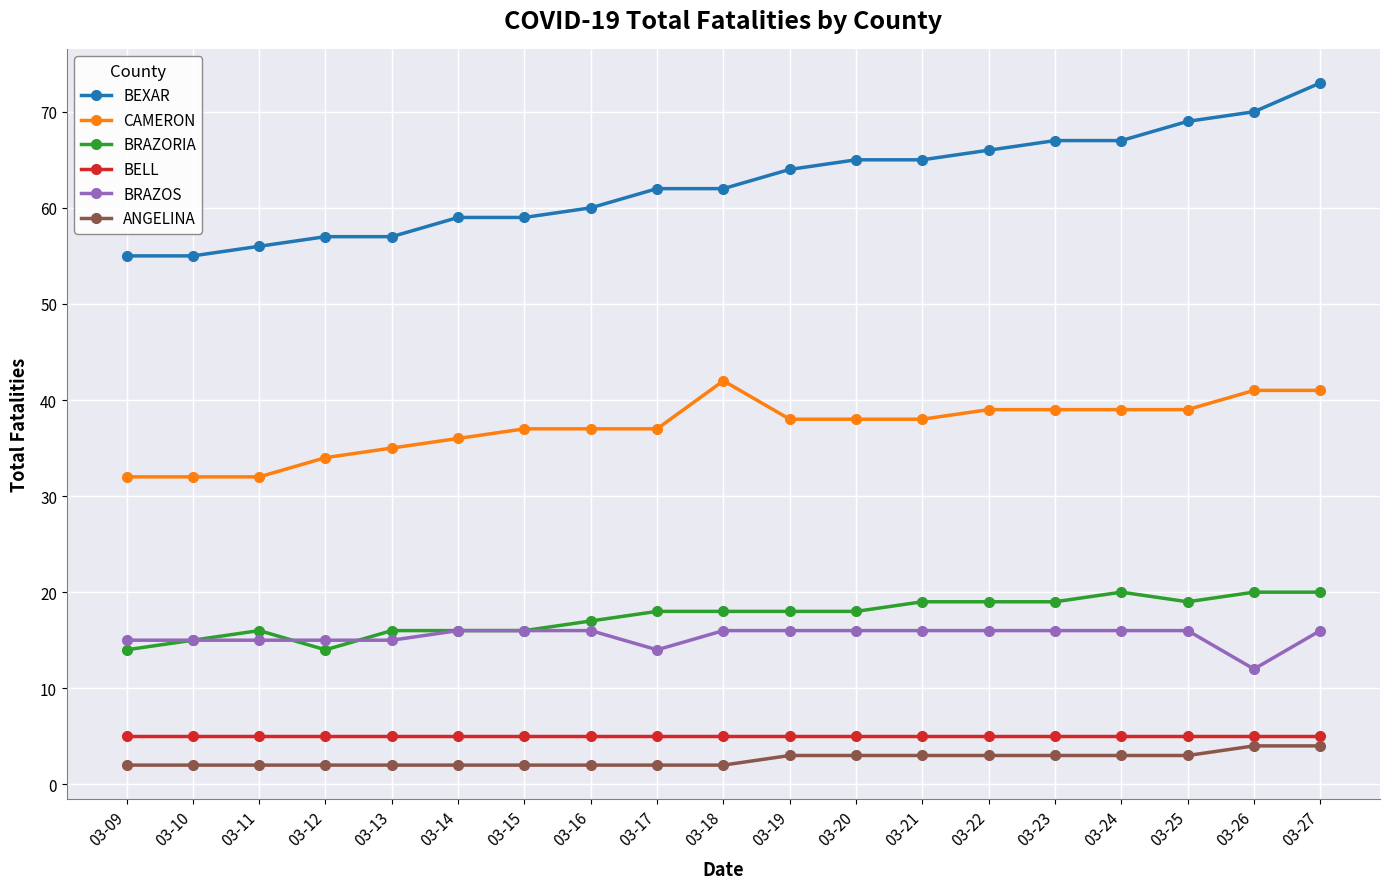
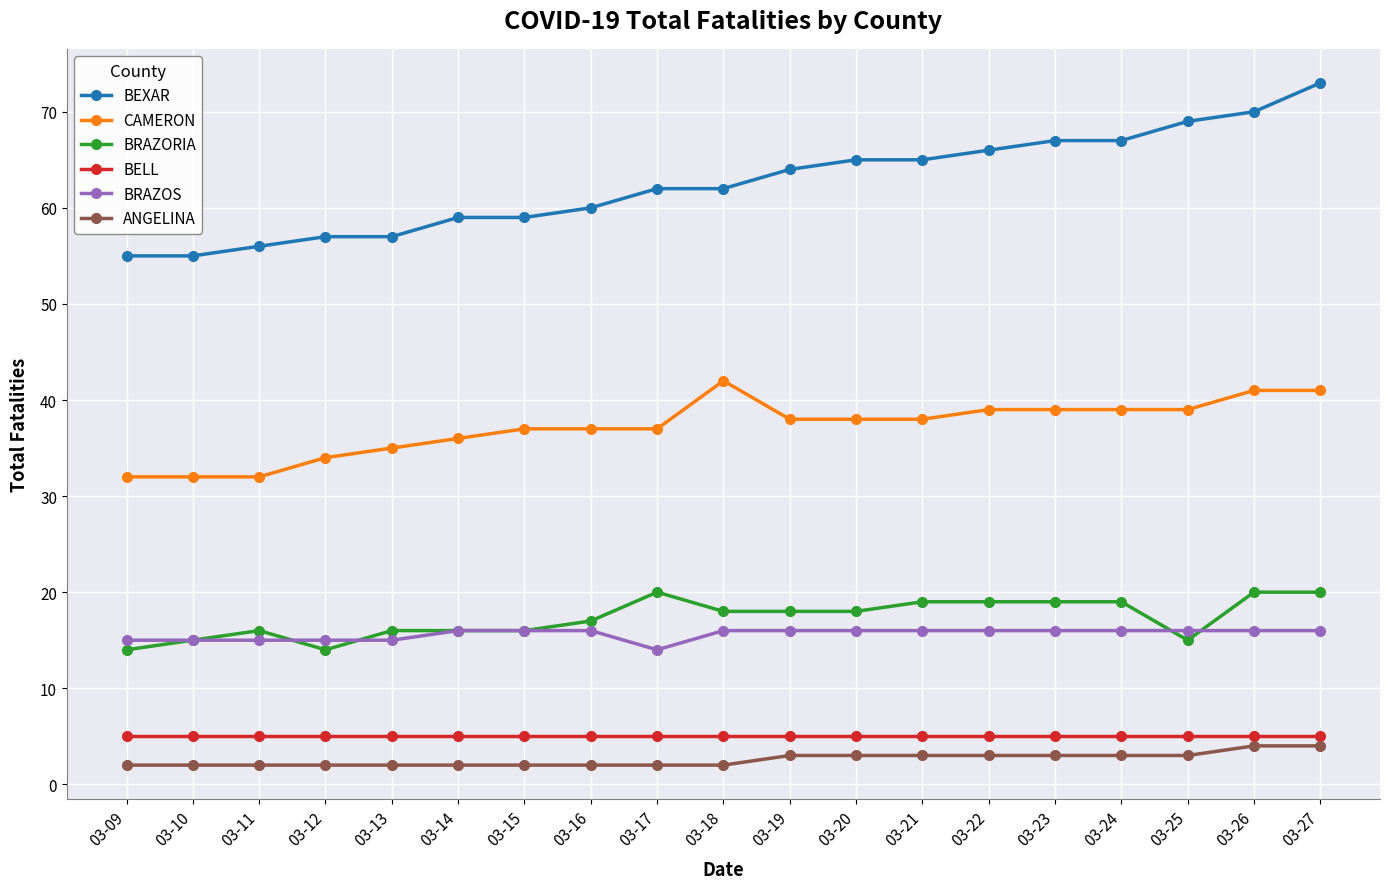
  {
    "BEXAR": {
      "03-09": 55,
      "03-10": 55,
      "03-11": 56,
      "03-12": 57,
      "03-13": 57,
      "03-14": 59,
      "03-15": 59,
      "03-16": 60,
      "03-17": 62,
      "03-18": 62,
      "03-19": 64,
      "03-20": 65,
      "03-21": 65,
      "03-22": 66,
      "03-23": 67,
      "03-24": 67,
      "03-25": 69,
      "03-26": 70,
      "03-27": 73
    },
    "CAMERON": {
      "03-09": 32,
      "03-10": 32,
      "03-11": 32,
      "03-12": 34,
      "03-13": 35,
      "03-14": 36,
      "03-15": 37,
      "03-16": 37,
      "03-17": 37,
      "03-18": 42,
      "03-19": 38,
      "03-20": 38,
      "03-21": 38,
      "03-22": 39,
      "03-23": 39,
      "03-24": 39,
      "03-25": 39,
      "03-26": 41,
      "03-27": 41
    },
    "BRAZORIA": {
      "03-09": 14,
      "03-11": 16,
      "03-12": 14,
      "03-13": 16,
      "03-16": 17,
-     "03-17": 18,
+     "03-17": 20,
      "03-18": 18,
      "03-19": 18,
      "03-20": 18,
      "03-21": 19,
      "03-22": 19,
      "03-23": 19,
-     "03-24": 20,
-     "03-25": 19,
+     "03-24": 19,
+     "03-25": 15,
      "03-26": 20,
      "03-27": 20
    },
    "BELL": {
      "03-09": 5,
      "03-10": 5,
      "03-11": 5,
      "03-12": 5,
      "03-13": 5,
      "03-14": 5,
      "03-15": 5,
      "03-16": 5,
      "03-17": 5,
      "03-18": 5,
      "03-19": 5,
      "03-20": 5,
      "03-21": 5,
      "03-22": 5,
      "03-23": 5,
      "03-24": 5,
      "03-25": 5,
      "03-26": 5,
      "03-27": 5
    },
    "BRAZOS": {
      "03-09": 15,
      "03-11": 15,
      "03-12": 15,
      "03-13": 15,
      "03-16": 16,
      "03-17": 14,
      "03-18": 16,
      "03-19": 16,
      "03-20": 16,
      "03-21": 16,
      "03-22": 16,
      "03-23": 16,
      "03-24": 16,
      "03-25": 16,
-     "03-26": 12,
+     "03-26": 16,
      "03-27": 16
    },
    "ANGELINA": {
      "03-09": 2,
      "03-10": 2,
      "03-11": 2,
      "03-12": 2,
      "03-13": 2,
      "03-14": 2,
      "03-15": 2,
      "03-16": 2,
      "03-17": 2,
      "03-18": 2,
      "03-19": 3,
      "03-20": 3,
      "03-21": 3,
      "03-22": 3,
      "03-23": 3,
      "03-24": 3,
      "03-25": 3,
      "03-26": 4,
      "03-27": 4
    }
  }
